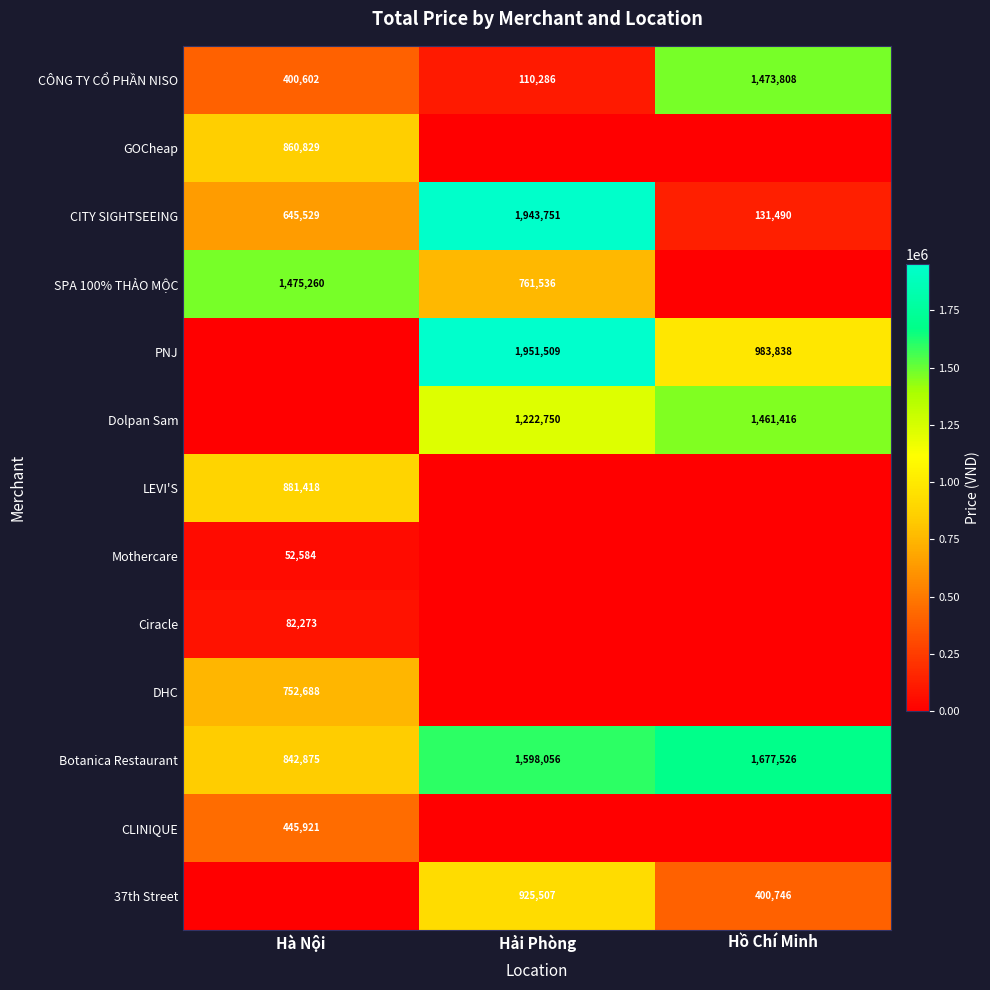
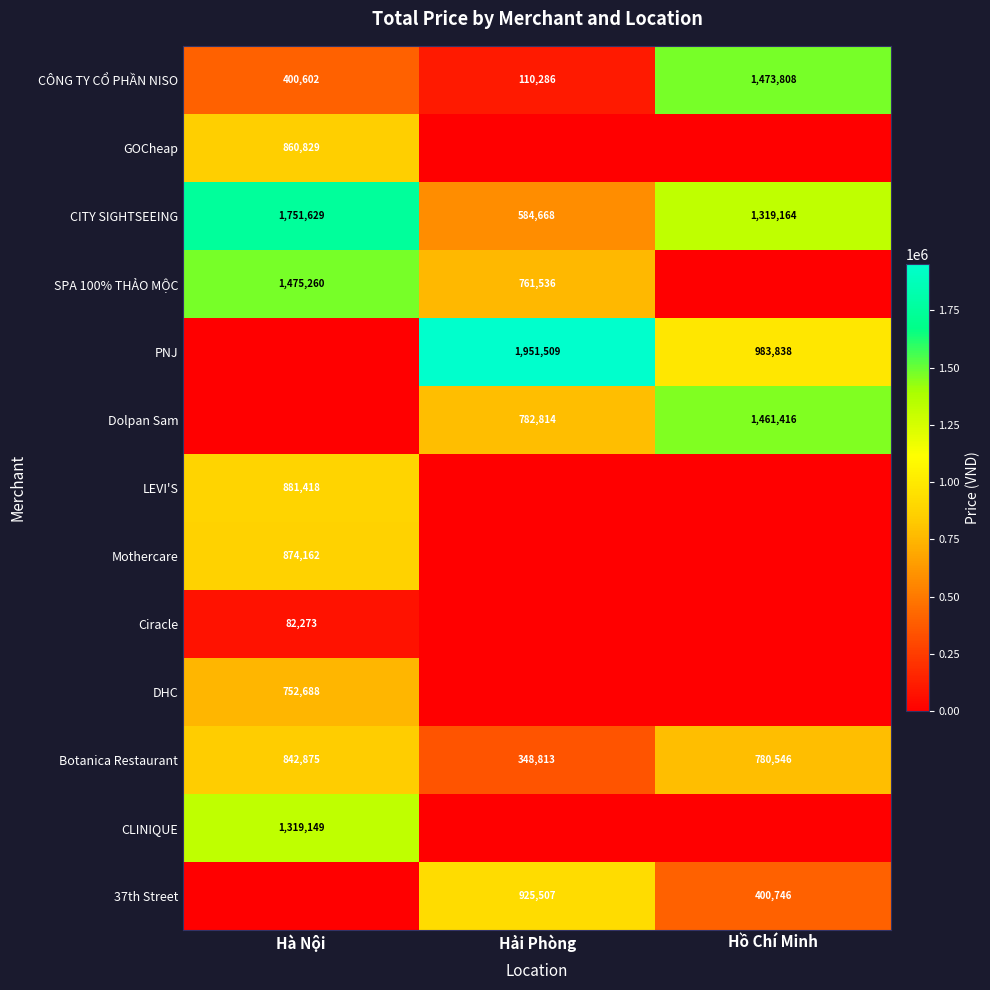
  {
    "CÔNG TY CỔ PHẦN NISO": {
      "Hà Nội": "400,602",
      "Hải Phòng": "110,286",
      "Hồ Chí Minh": "1,473,808"
    },
    "GOCheap": {
      "Hà Nội": "860,829"
    },
    "CITY SIGHTSEEING": {
-     "Hà Nội": "645,529",
-     "Hải Phòng": "1,943,751",
-     "Hồ Chí Minh": "131,490"
+     "Hà Nội": "1,751,629",
+     "Hải Phòng": "584,668",
+     "Hồ Chí Minh": "1,319,164"
    },
    "SPA 100% THẢO MỘC": {
      "Hà Nội": "1,475,260",
      "Hải Phòng": "761,536"
    },
    "PNJ": {
      "Hải Phòng": "1,951,509",
      "Hồ Chí Minh": "983,838"
    },
    "Dolpan Sam": {
-     "Hải Phòng": "1,222,750",
+     "Hải Phòng": "782,814",
      "Hồ Chí Minh": "1,461,416"
    },
    "LEVI'S": {
      "Hà Nội": "881,418"
    },
    "Mothercare": {
-     "Hà Nội": "52,584"
+     "Hà Nội": "874,162"
    },
    "Ciracle": {
      "Hà Nội": "82,273"
    },
    "DHC": {
      "Hà Nội": "752,688"
    },
    "Botanica Restaurant": {
      "Hà Nội": "842,875",
-     "Hải Phòng": "1,598,056",
-     "Hồ Chí Minh": "1,677,526"
+     "Hải Phòng": "348,813",
+     "Hồ Chí Minh": "780,546"
    },
    "CLINIQUE": {
-     "Hà Nội": "445,921"
+     "Hà Nội": "1,319,149"
    },
    "37th Street": {
      "Hải Phòng": "925,507",
      "Hồ Chí Minh": "400,746"
    }
  }
